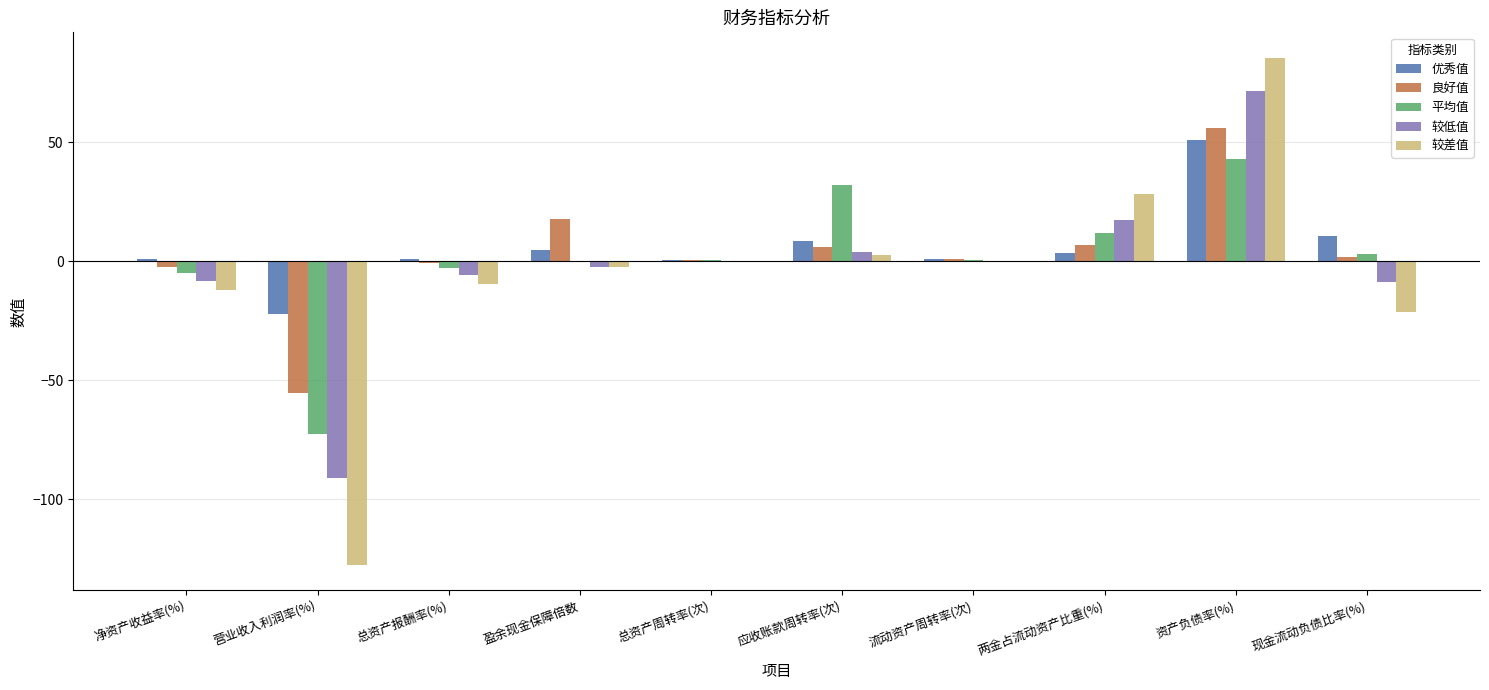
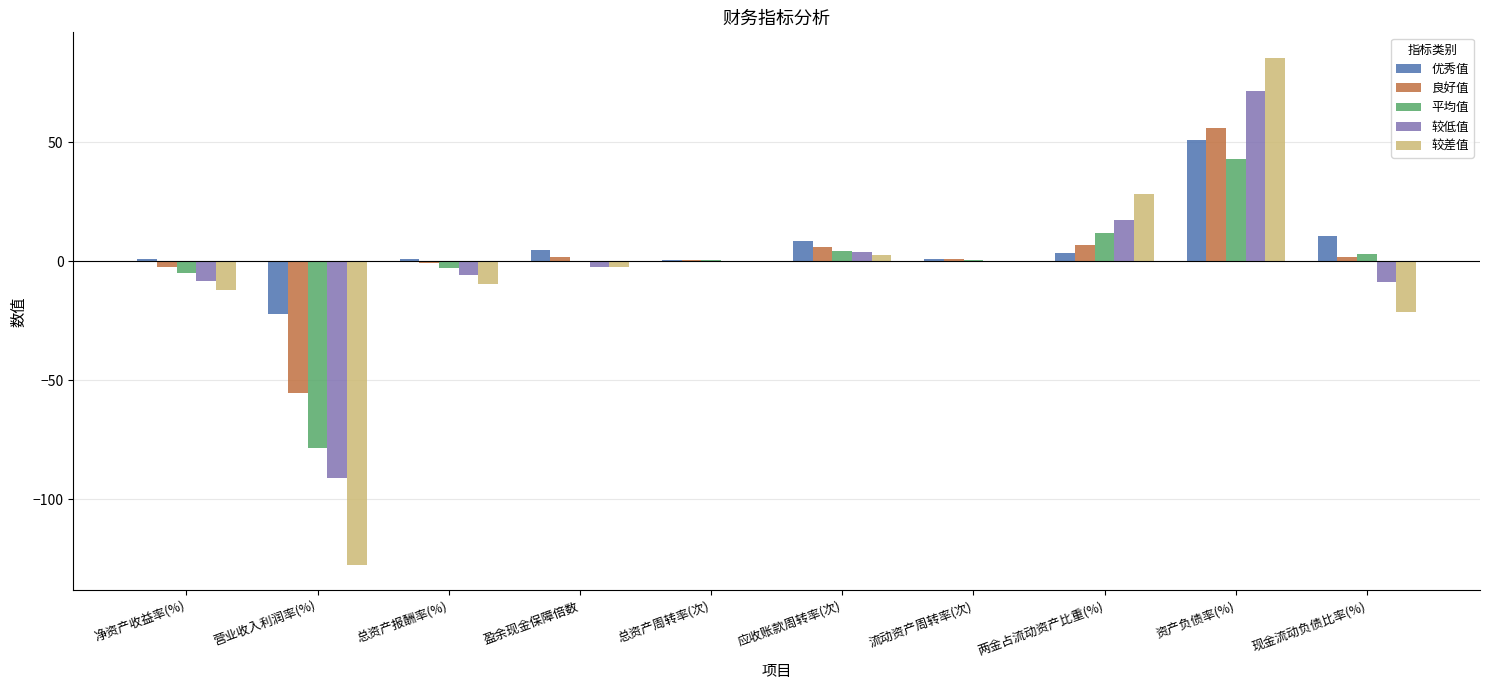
  {
    "良好值": {
      "净资产收益率(%)": -2,
      "营业收入利润率(%)": -55,
-     "盈余现金保障倍数": 18,
+     "盈余现金保障倍数": 2,
      "应收账款周转率(次)": 6,
      "两金占流动资产比重(%)": 7,
      "资产负债率(%)": 56,
      "现金流动负债比率(%)": 2
    },
    "平均值": {
      "净资产收益率(%)": -5,
-     "营业收入利润率(%)": -72,
+     "营业收入利润率(%)": -79,
      "总资产报酬率(%)": -3,
-     "应收账款周转率(次)": 32,
+     "应收账款周转率(次)": 4,
      "两金占流动资产比重(%)": 12,
      "资产负债率(%)": 43,
      "现金流动负债比率(%)": 3
    },
    "较差值": {
      "净资产收益率(%)": -12,
      "营业收入利润率(%)": -128,
      "总资产报酬率(%)": -9,
      "盈余现金保障倍数": -2,
      "应收账款周转率(次)": 3,
      "两金占流动资产比重(%)": 28,
      "资产负债率(%)": 85,
      "现金流动负债比率(%)": -22
    }
  }
